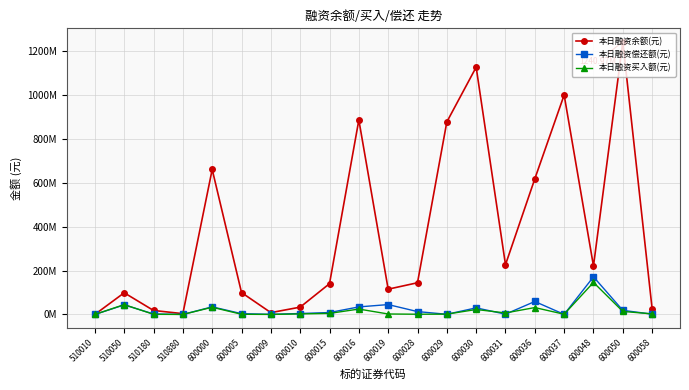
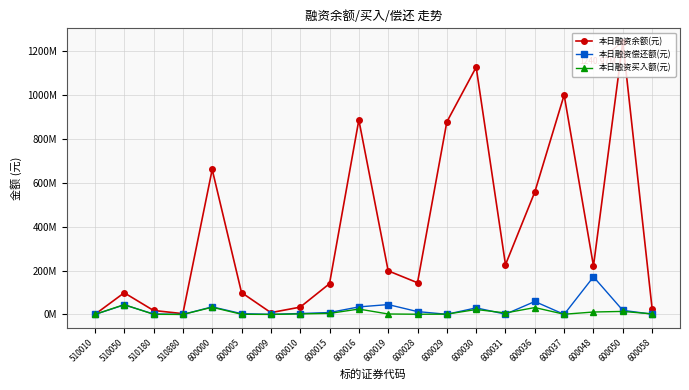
  {
    "本日融资余额(元)": {
      "510050": 100000000,
      "510180": 20000000,
      "600000": 660000000,
      "600005": 100000000,
      "600010": 30000000,
      "600015": 140000000,
      "600016": 890000000,
-     "600019": 120000000,
+     "600019": 200000000,
      "600028": 140000000,
      "600029": 880000000,
      "600030": 1130000000,
      "600031": 230000000,
-     "600036": 620000000,
+     "600036": 560000000,
      "600037": 1000000000,
      "600048": 220000000,
      "600058": 30000000
    },
    "本日融资偿还额(元)": {
      "600019": 40000000,
      "600028": 10000000,
      "600036": 60000000,
      "600048": 170000000
    },
    "本日融资买入额(元)": {
      "600019": 0,
      "600028": 0,
      "600036": 30000000,
-     "600048": 150000000
+     "600048": 10000000
    }
  }
